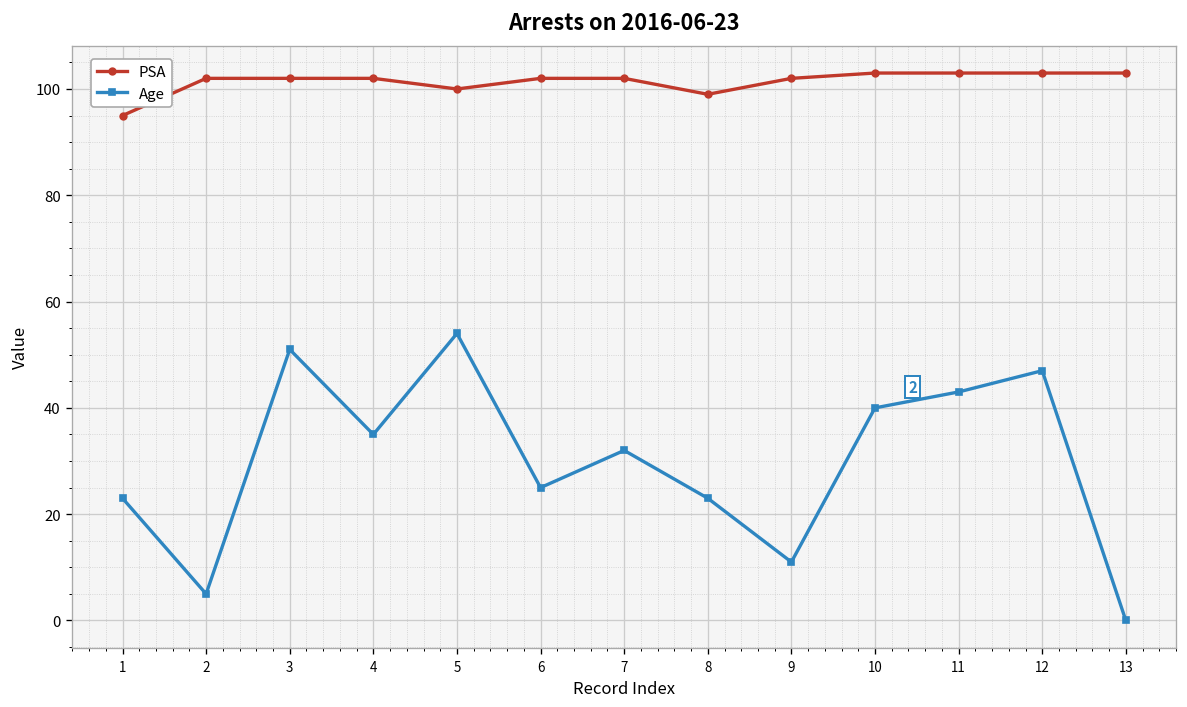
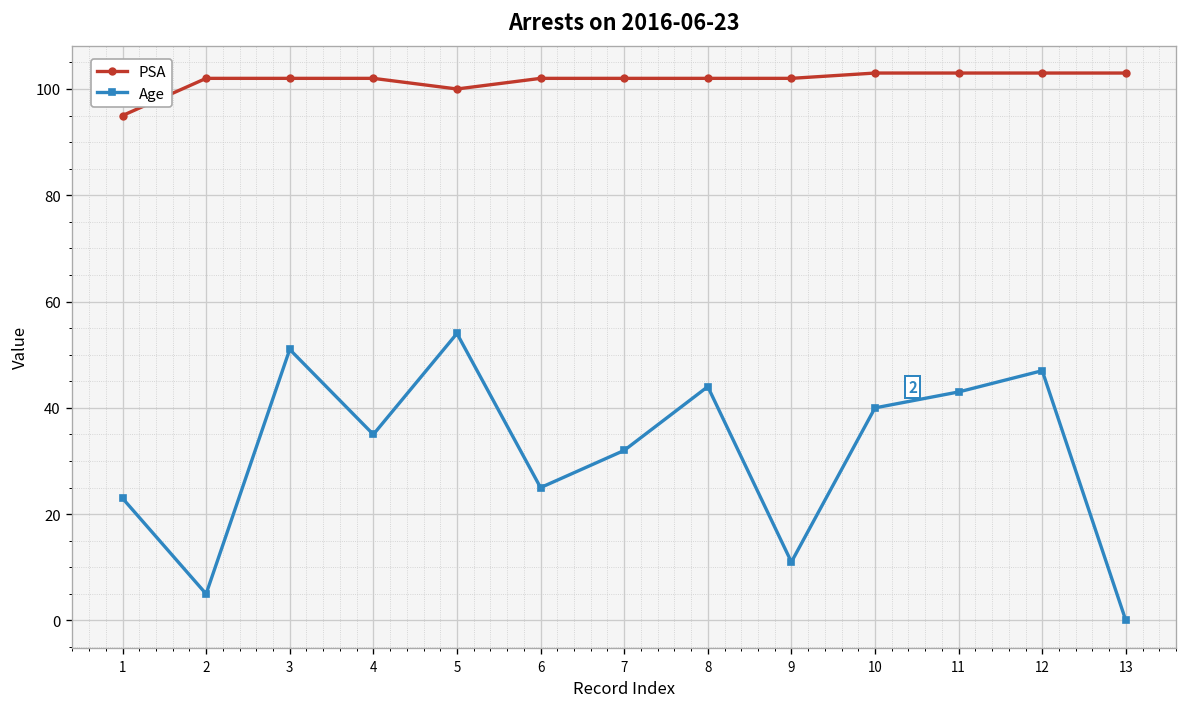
  {
    "PSA": {
      "1": 95,
      "2": 102,
      "3": 102,
      "4": 102,
      "5": 100,
      "6": 102,
      "7": 102,
-     "8": 99,
+     "8": 102,
      "9": 102,
      "10": 103,
      "11": 103,
      "12": 103,
      "13": 103
    },
    "Age": {
      "1": 23,
      "2": 5,
      "3": 51,
      "4": 35,
      "5": 54,
      "6": 25,
      "7": 32,
-     "8": 23,
+     "8": 44,
      "9": 11,
      "10": 40,
      "11": 43,
      "12": 47,
      "13": 0
    }
  }
